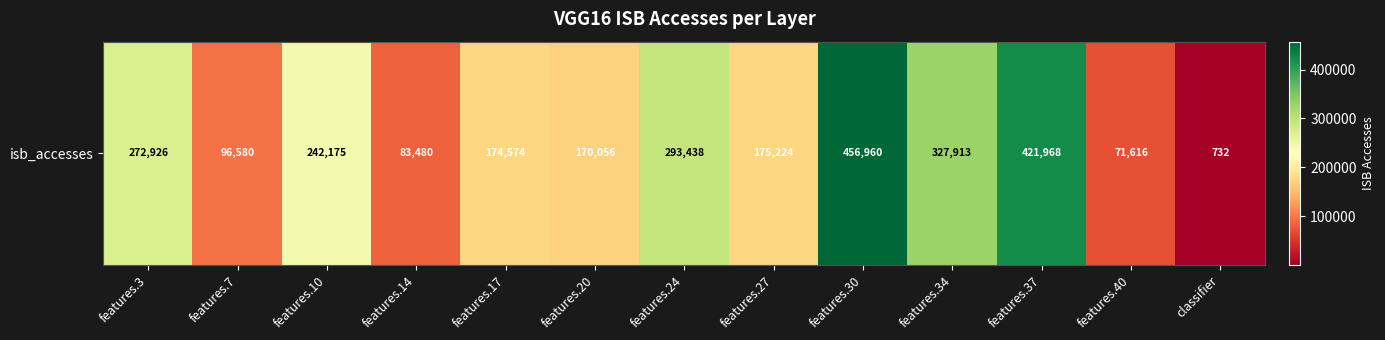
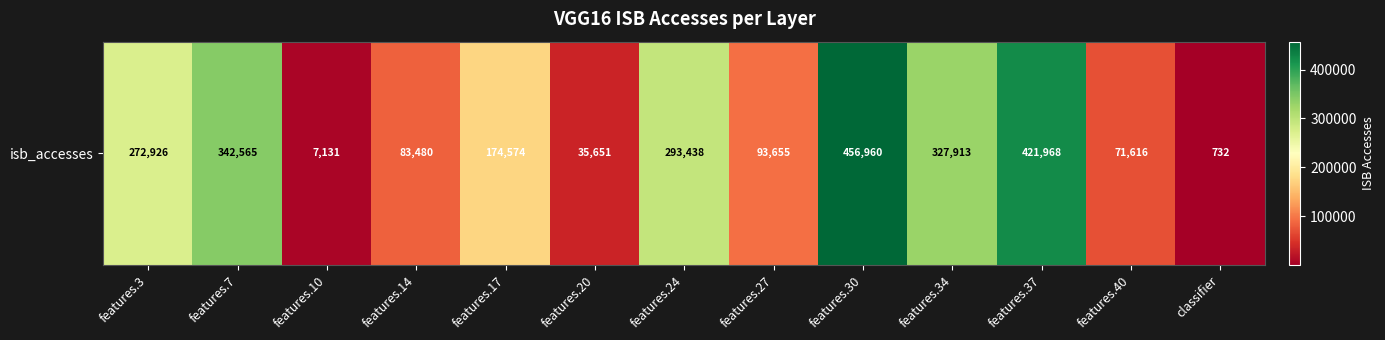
  {
    "isb_accesses": {
      "features.3": "272,926",
-     "features.7": "96,580",
-     "features.10": "242,175",
+     "features.7": "342,565",
+     "features.10": "7,131",
      "features.14": "83,480",
      "features.17": "174,574",
-     "features.20": "170,056",
+     "features.20": "35,651",
      "features.24": "293,438",
-     "features.27": "175,224",
+     "features.27": "93,655",
      "features.30": "456,960",
      "features.34": "327,913",
      "features.37": "421,968",
      "features.40": "71,616",
      "classifier": "732"
    }
  }
